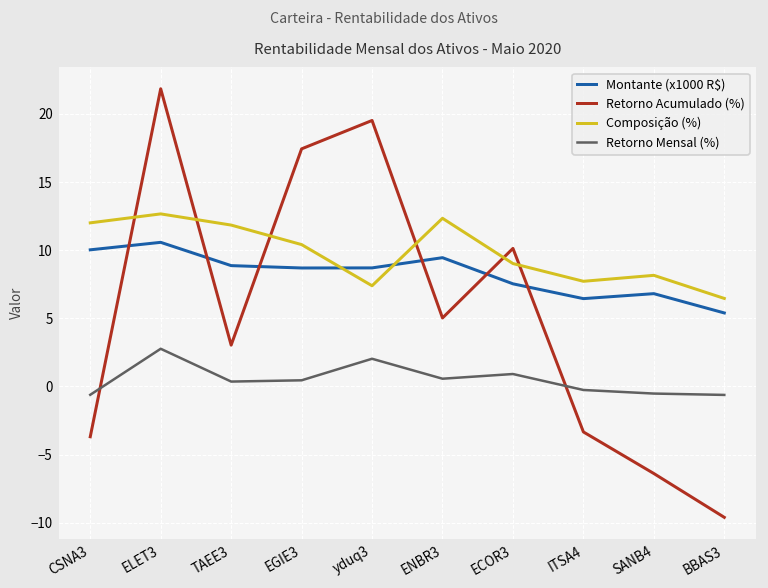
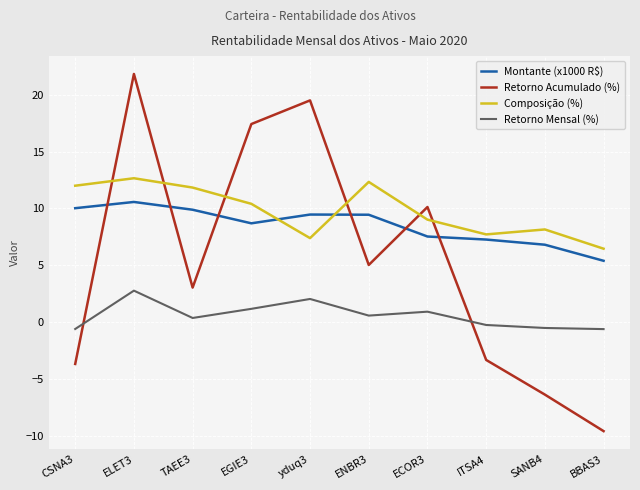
  {
    "Montante (x1000 R$)": {
      "CSNA3": 10.0,
      "ELET3": 10.6,
-     "TAEE3": 8.9,
+     "TAEE3": 9.9,
      "EGIE3": 8.7,
-     "yduq3": 8.7,
+     "yduq3": 9.5,
      "ENBR3": 9.5,
      "ECOR3": 7.5,
-     "ITSA4": 6.4,
+     "ITSA4": 7.3,
      "SANB4": 6.8,
      "BBAS3": 5.4
    },
    "Retorno Acumulado (%)": {
      "CSNA3": -3.7,
      "ELET3": 21.8,
      "TAEE3": 3.0,
      "EGIE3": 17.4,
      "yduq3": 19.5,
      "ENBR3": 5.0,
      "ECOR3": 10.1,
      "ITSA4": -3.3,
      "SANB4": -6.4,
      "BBAS3": -9.6
    },
    "Composição (%)": {
      "CSNA3": 12.0,
      "ELET3": 12.7,
      "TAEE3": 11.8,
      "EGIE3": 10.4,
      "yduq3": 7.4,
      "ENBR3": 12.3,
      "ECOR3": 9.0,
      "ITSA4": 7.7,
      "SANB4": 8.2,
      "BBAS3": 6.5
    },
    "Retorno Mensal (%)": {
      "CSNA3": -0.6,
      "ELET3": 2.8,
      "TAEE3": 0.4,
-     "EGIE3": 0.5,
+     "EGIE3": 1.2,
      "yduq3": 2.0,
      "ENBR3": 0.6,
      "ECOR3": 0.9,
      "ITSA4": -0.3,
      "SANB4": -0.5,
      "BBAS3": -0.6
    }
  }
